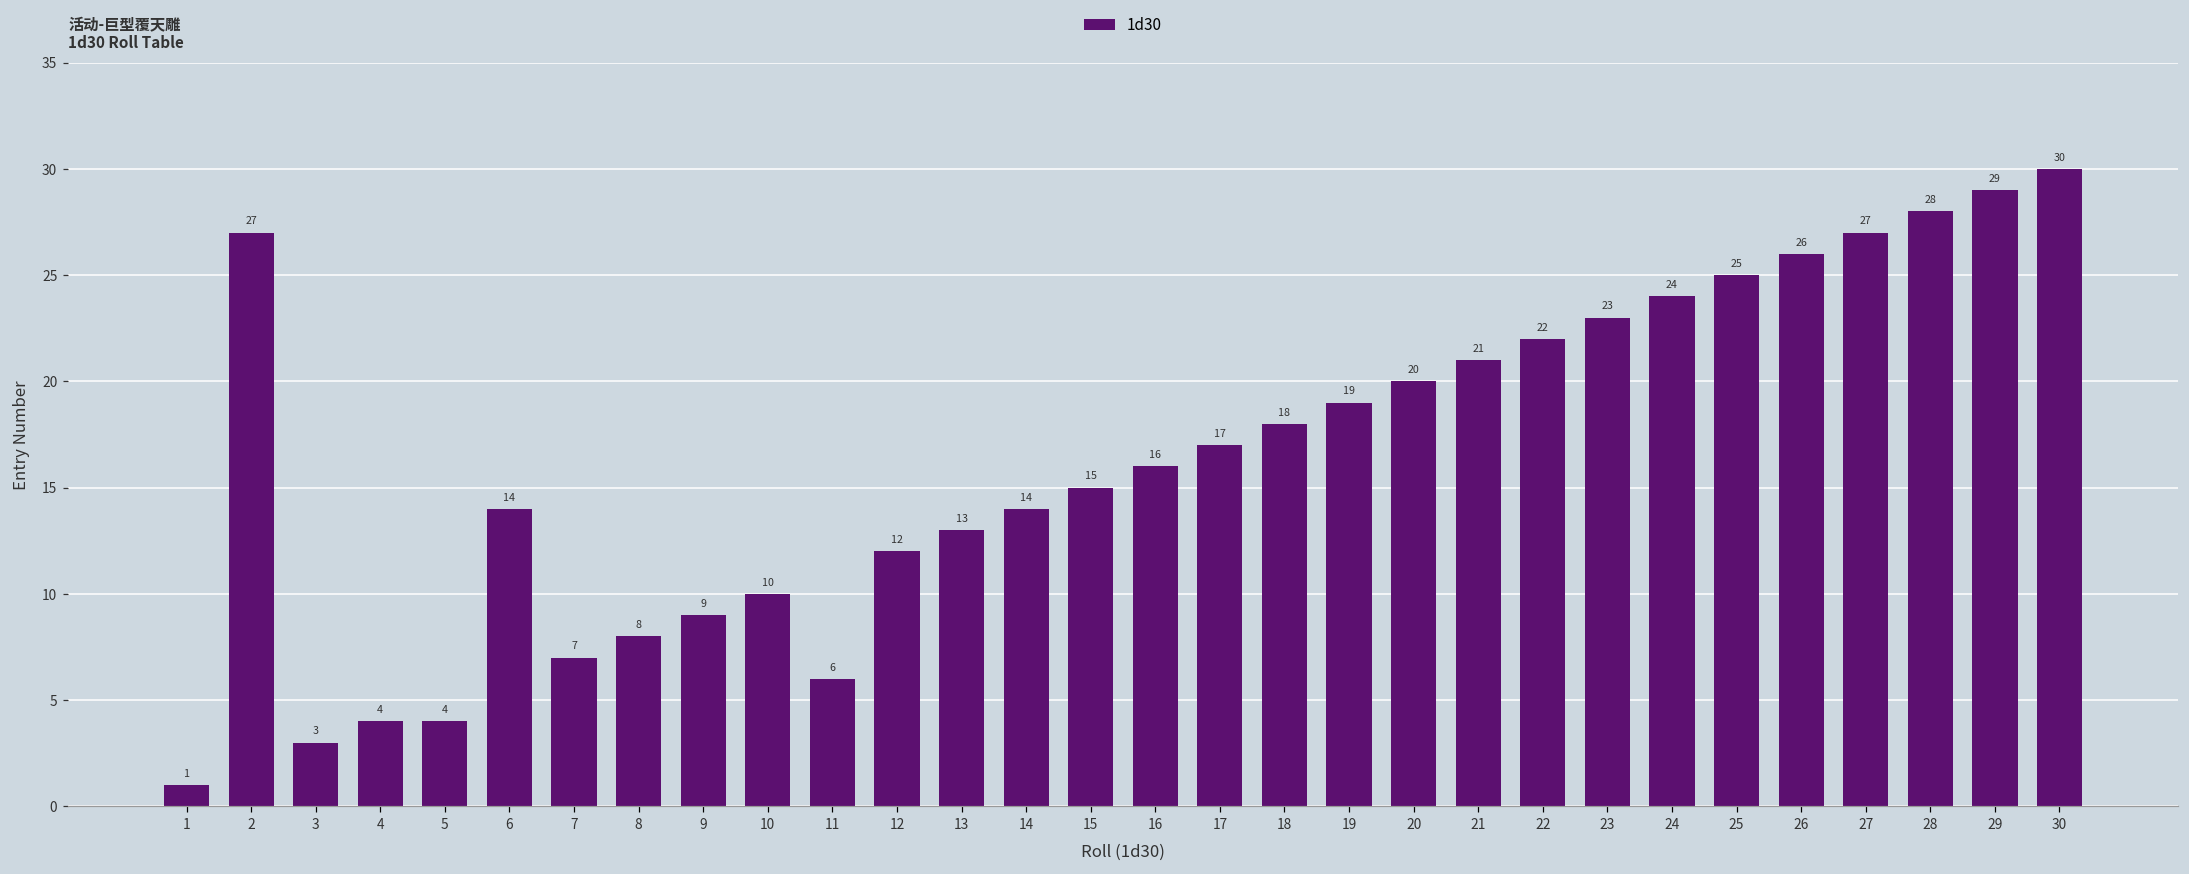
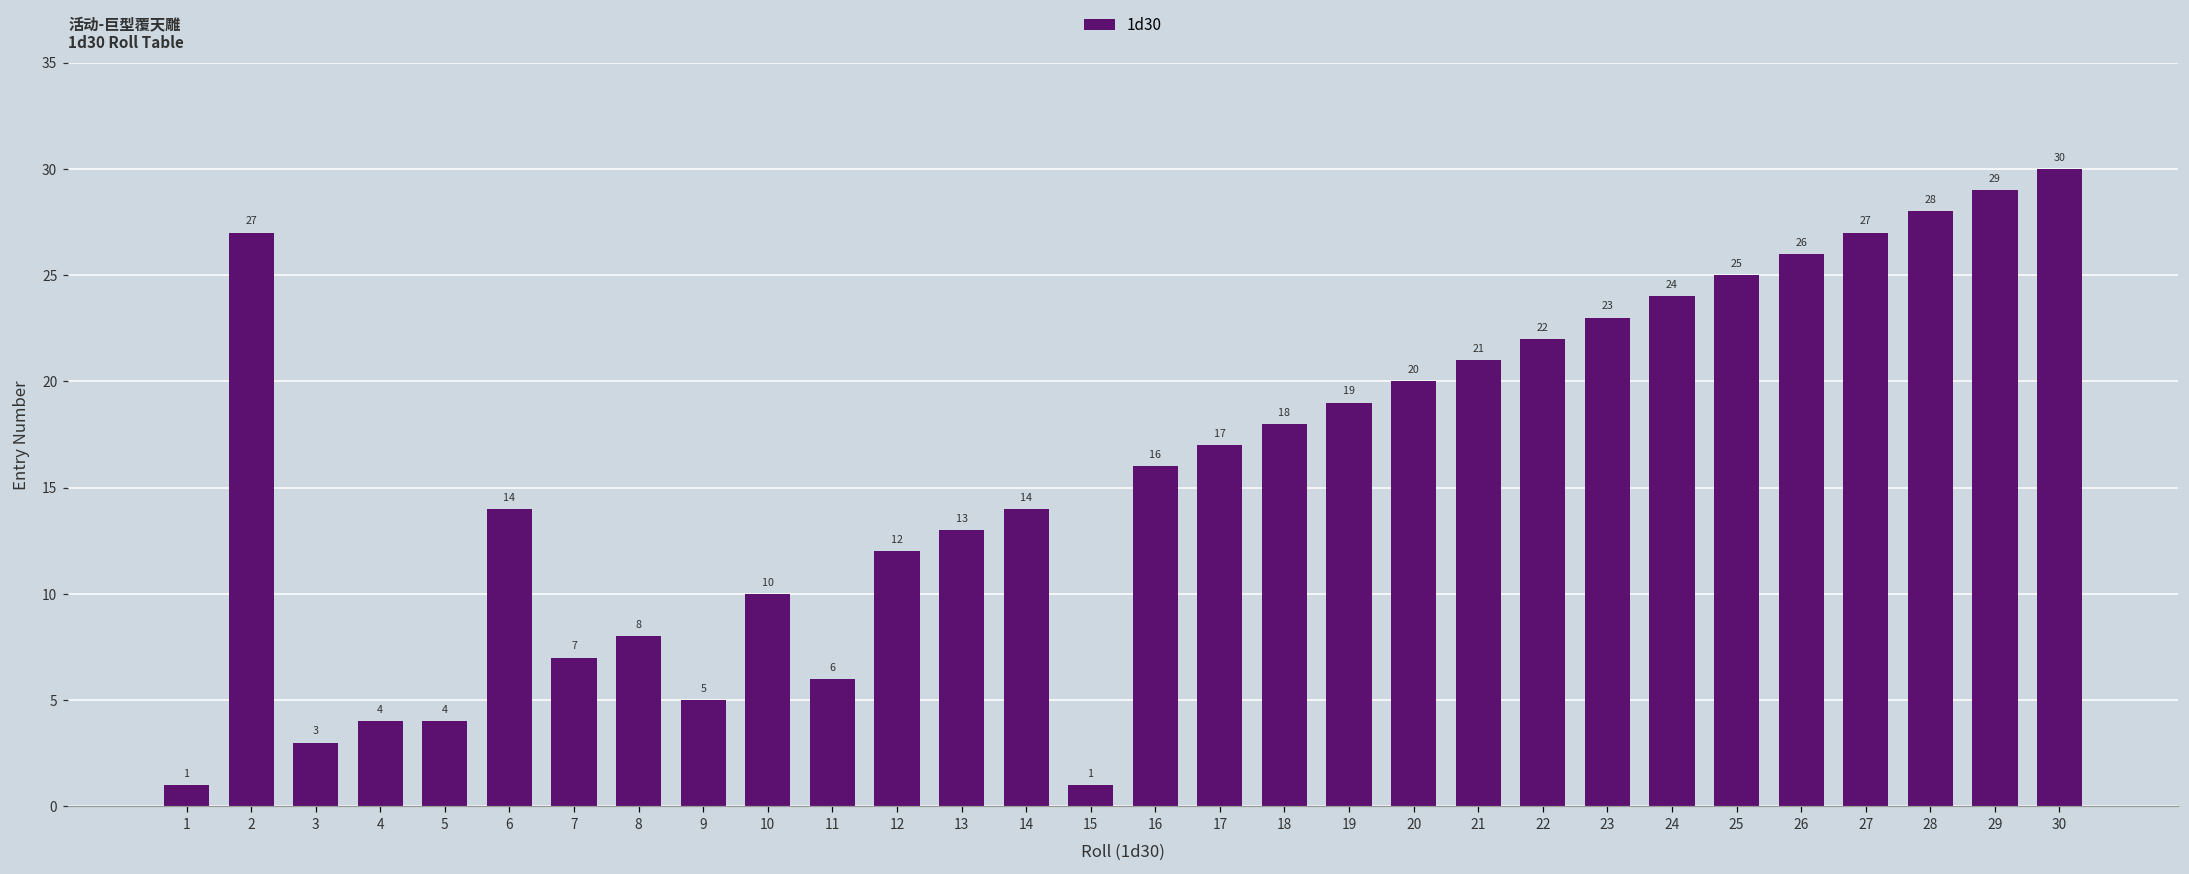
  {
    "1": 1,
    "2": 27,
    "3": 3,
    "4": 4,
    "5": 4,
    "6": 14,
    "7": 7,
    "8": 8,
-   "9": 9,
+   "9": 5,
    "10": 10,
    "11": 6,
    "12": 12,
    "13": 13,
    "14": 14,
-   "15": 15,
+   "15": 1,
    "16": 16,
    "17": 17,
    "18": 18,
    "19": 19,
    "20": 20,
    "21": 21,
    "22": 22,
    "23": 23,
    "24": 24,
    "25": 25,
    "26": 26,
    "27": 27,
    "28": 28,
    "29": 29,
    "30": 30
  }
